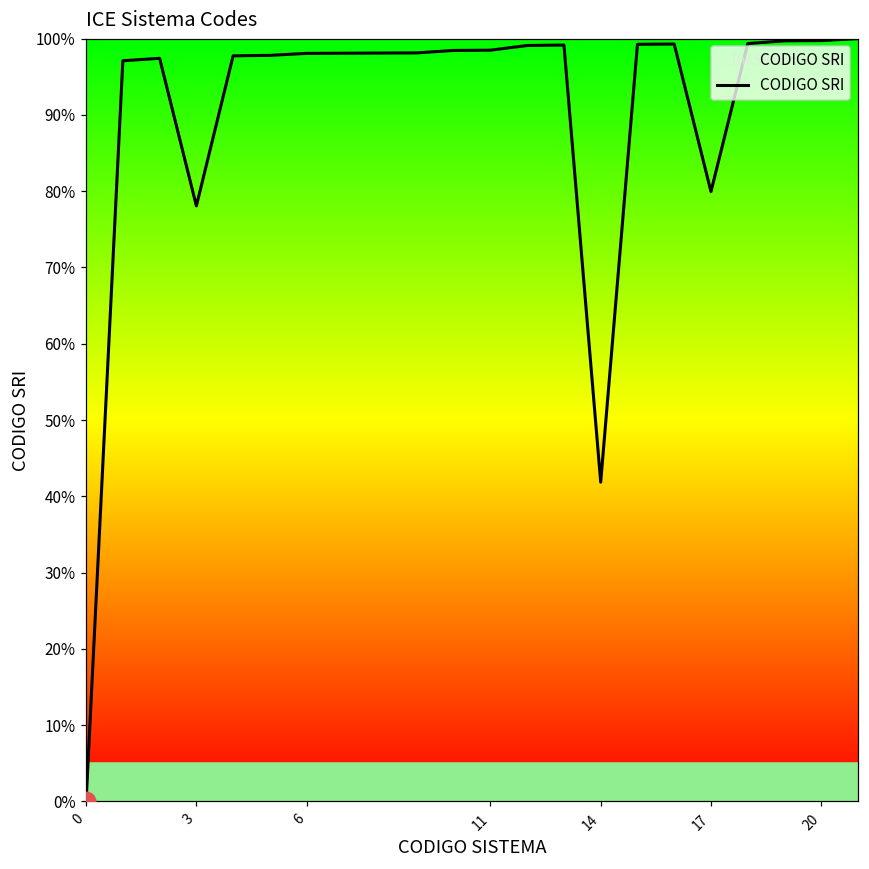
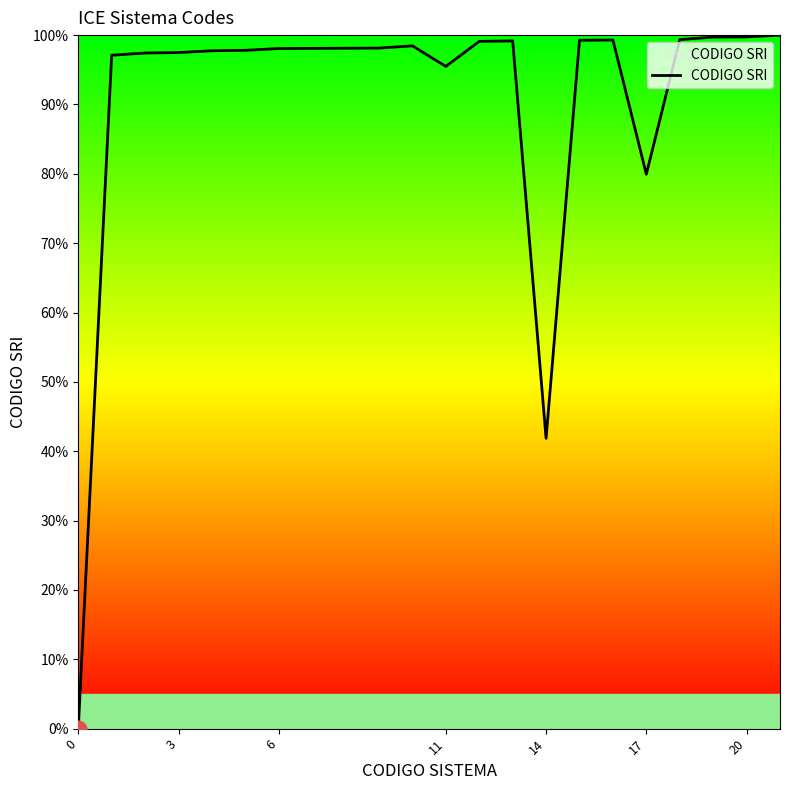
  {
    "CODIGO SRI": {
-     "3": "78%",
+     "3": "97%",
      "6": "98%",
-     "11": "98%",
+     "11": "95%",
      "14": "42%",
      "17": "80%",
      "20": "100%"
    }
  }
